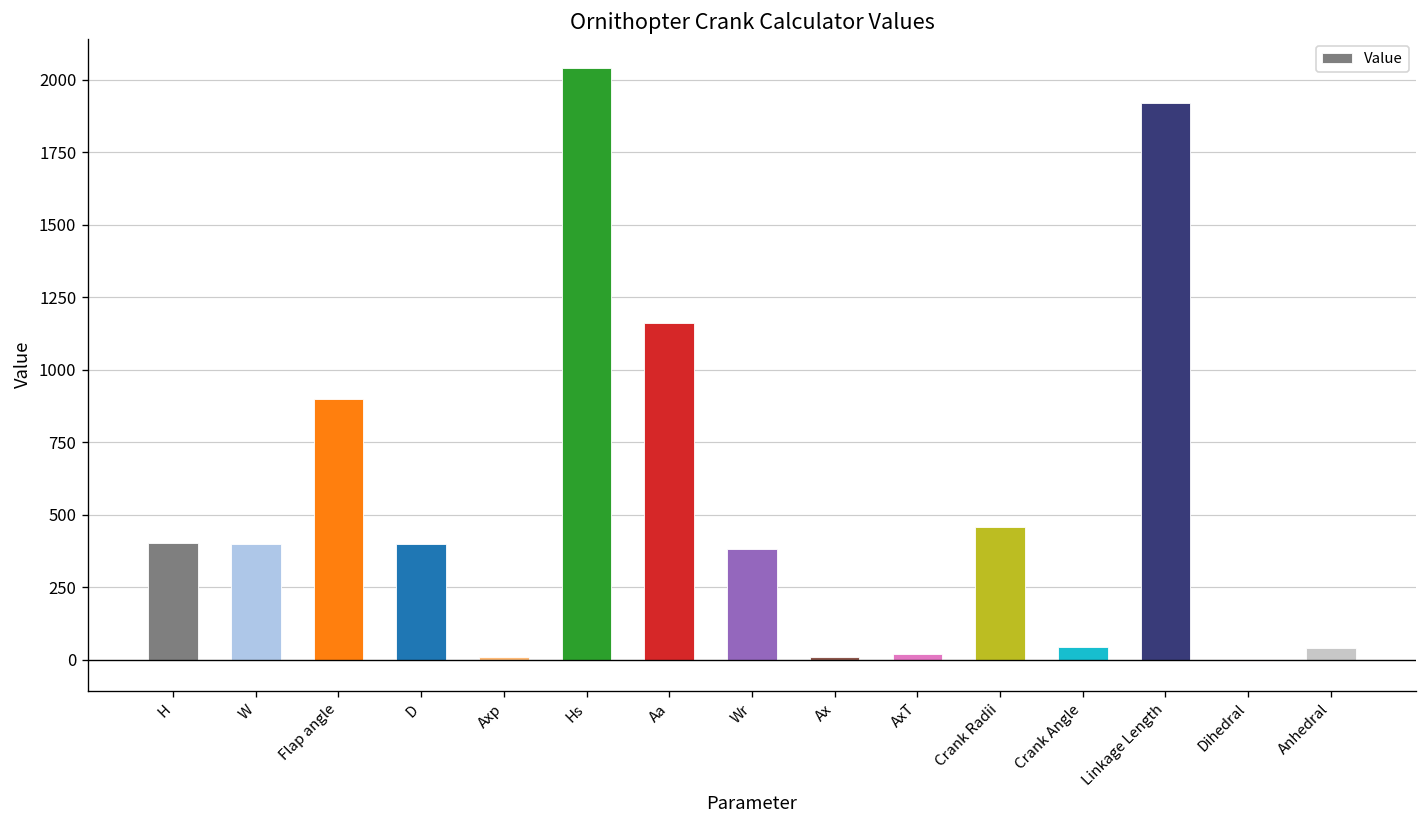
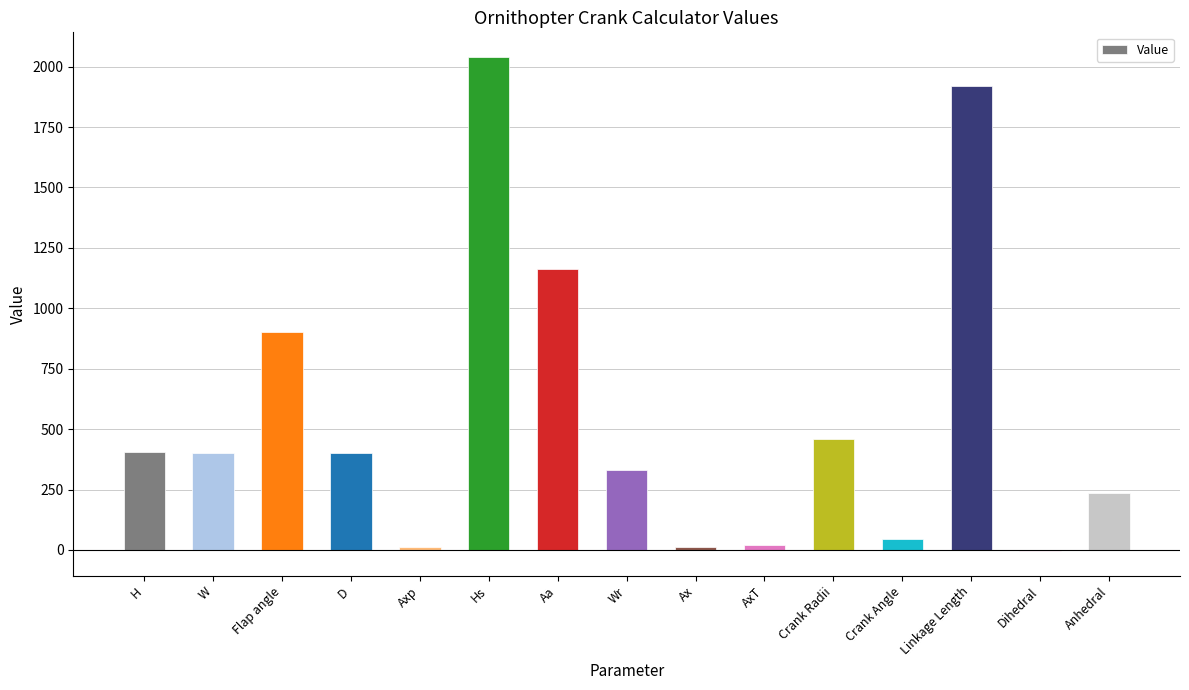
  {
    "H": 400,
    "W": 400,
    "Flap angle": 900,
    "D": 400,
    "Axp": 10,
    "Hs": 2040,
    "Aa": 1160,
-   "Wr": 380,
+   "Wr": 330,
    "Ax": 10,
    "AxT": 20,
    "Crank Radii": 460,
    "Crank Angle": 40,
    "Linkage Length": 1920,
-   "Anhedral": 40
+   "Anhedral": 230
  }
